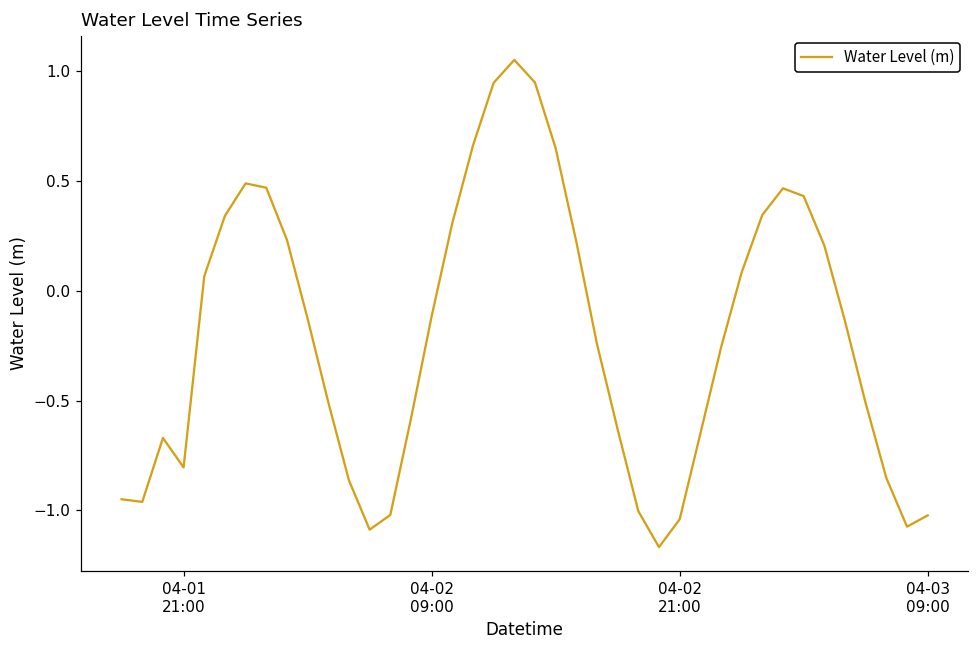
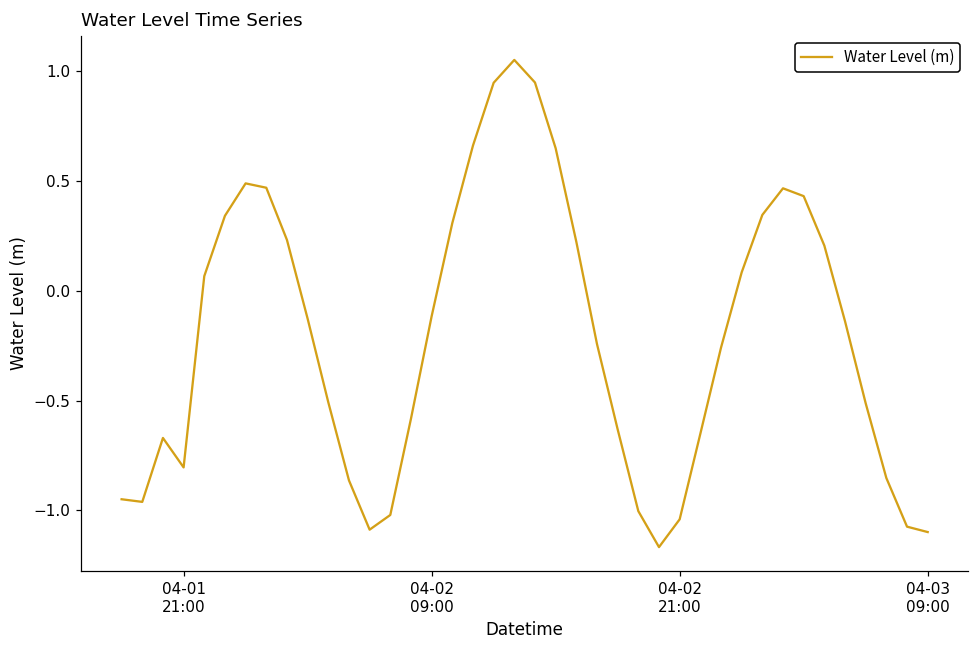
  {
    "04-01 21:00": -0.80,
    "04-02 09:00": -0.12,
    "04-02 21:00": -1.04,
-   "04-03 09:00": -1.02
+   "04-03 09:00": -1.10
  }
